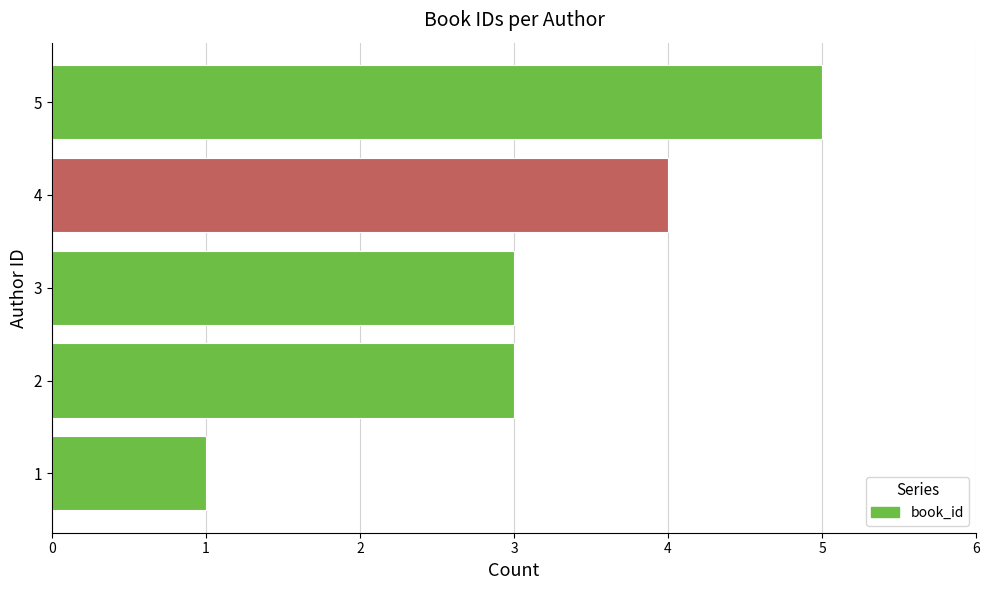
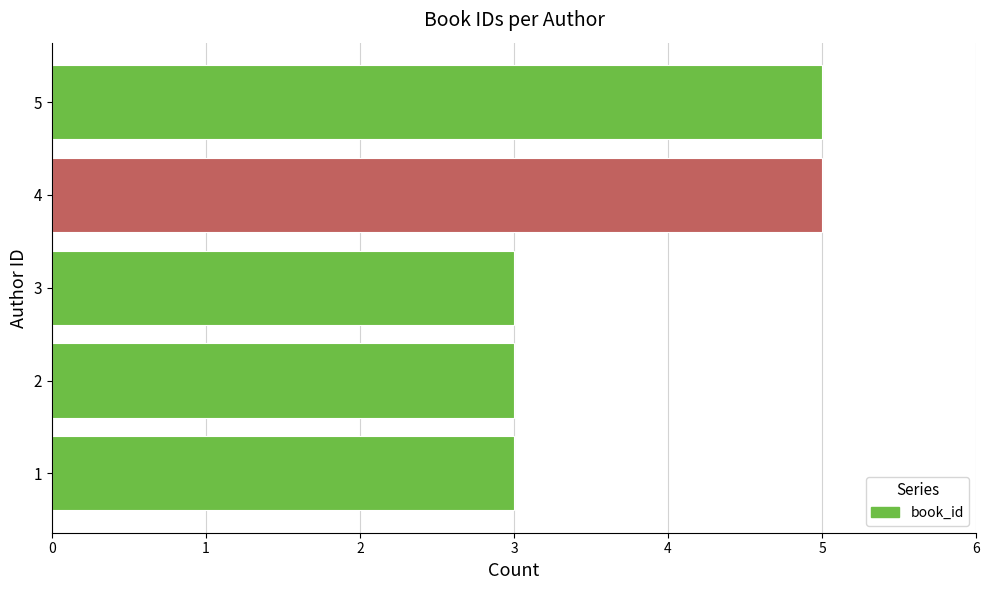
  {
    "5": 5,
-   "4": 4,
+   "4": 5,
    "3": 3,
    "2": 3,
-   "1": 1
+   "1": 3
  }
